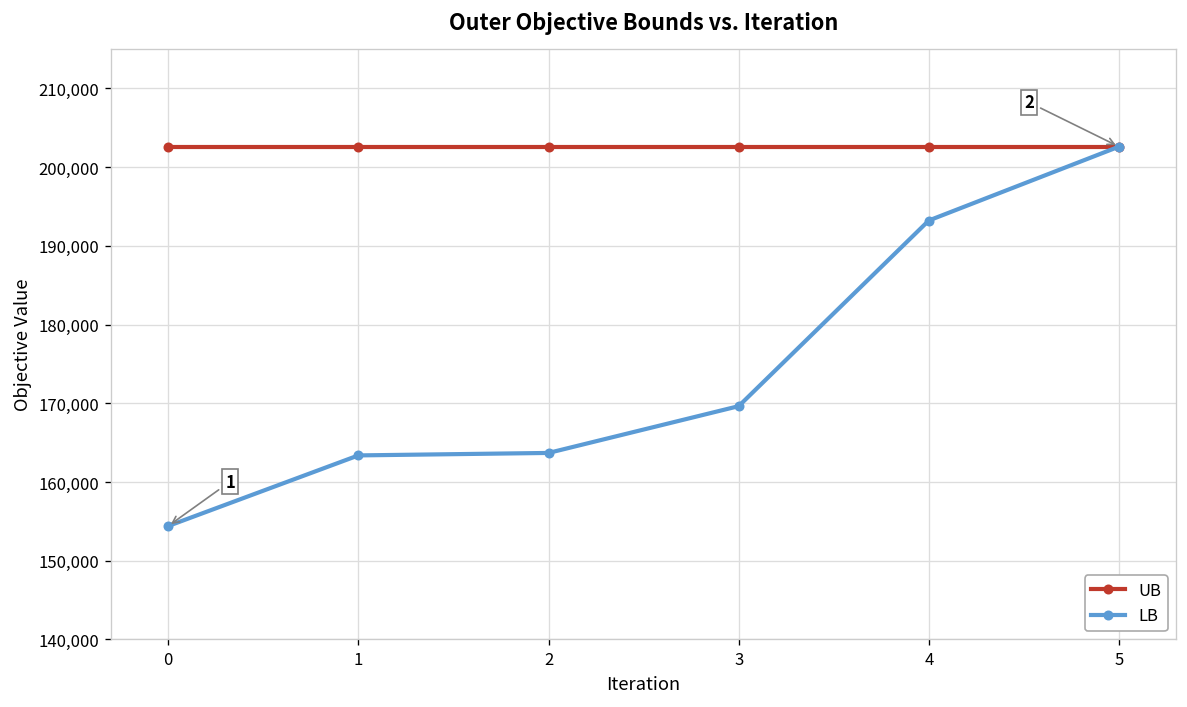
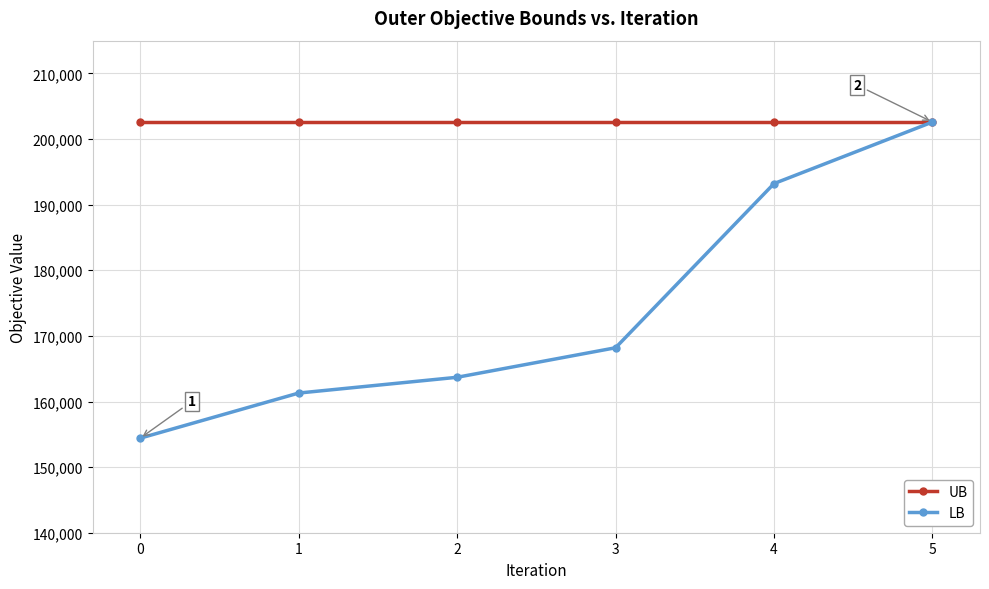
  {
    "UB": {
      "0": "203,000",
      "1": "203,000",
      "2": "203,000",
      "3": "203,000",
      "4": "203,000"
    },
    "LB": {
-     "1": "163,000",
+     "1": "161,000",
      "2": "164,000",
-     "3": "170,000",
+     "3": "168,000",
      "4": "193,000"
    }
  }
